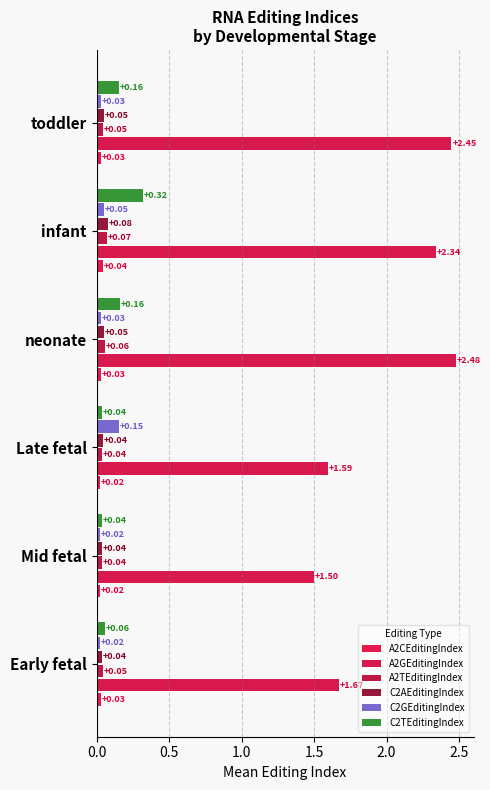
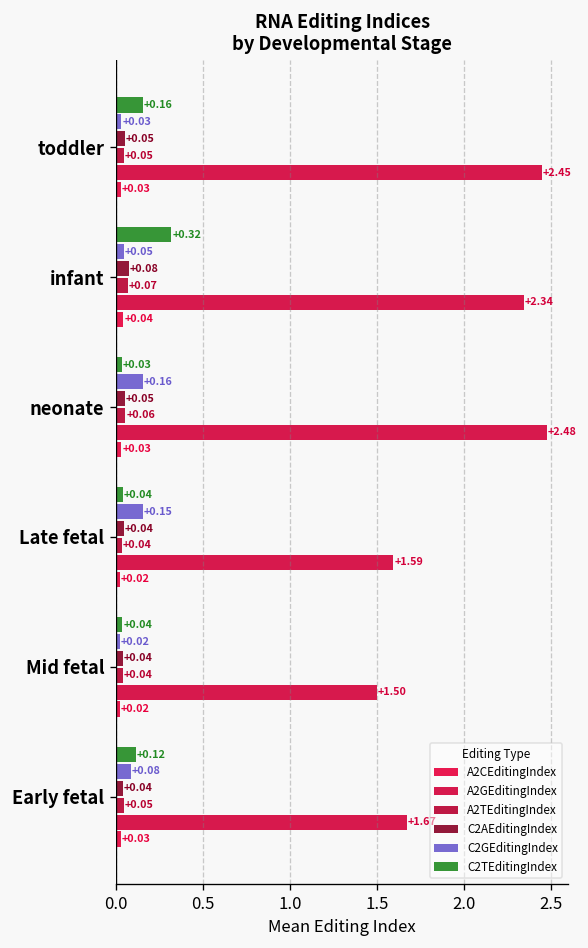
  {
    "C2GEditingIndex": {
      "toddler": "+0.03",
      "infant": "+0.05",
-     "neonate": "+0.03",
+     "neonate": "+0.16",
      "Late fetal": "+0.15",
      "Mid fetal": "+0.02",
-     "Early fetal": "+0.02"
+     "Early fetal": "+0.08"
    },
    "C2TEditingIndex": {
      "toddler": "+0.16",
      "infant": "+0.32",
-     "neonate": "+0.16",
+     "neonate": "+0.03",
      "Late fetal": "+0.04",
      "Mid fetal": "+0.04",
-     "Early fetal": "+0.06"
+     "Early fetal": "+0.12"
    }
  }
